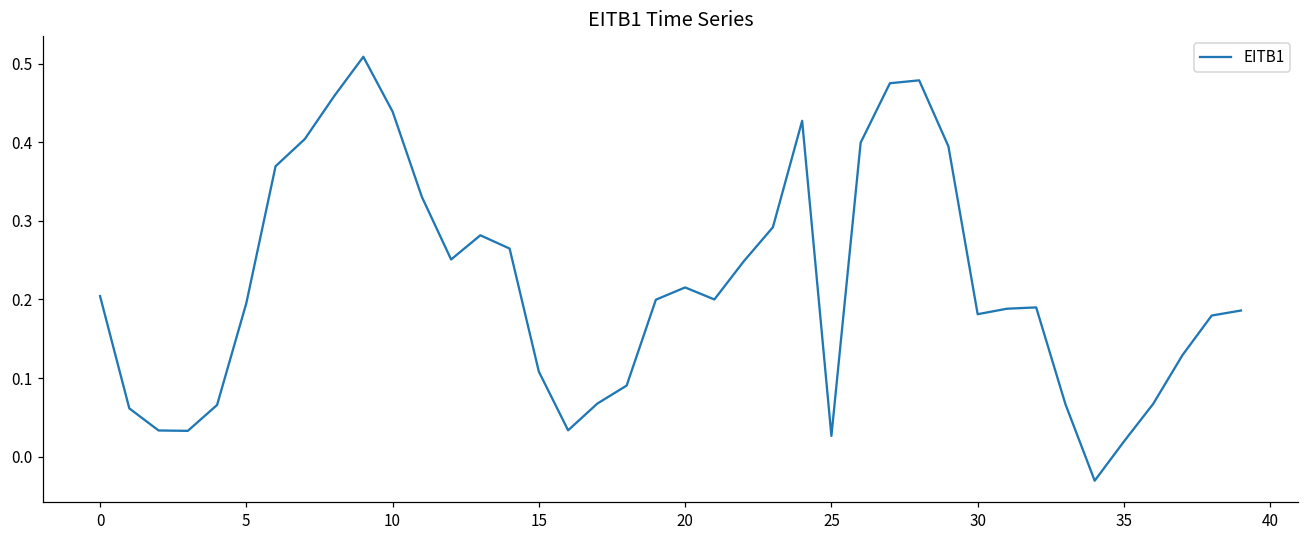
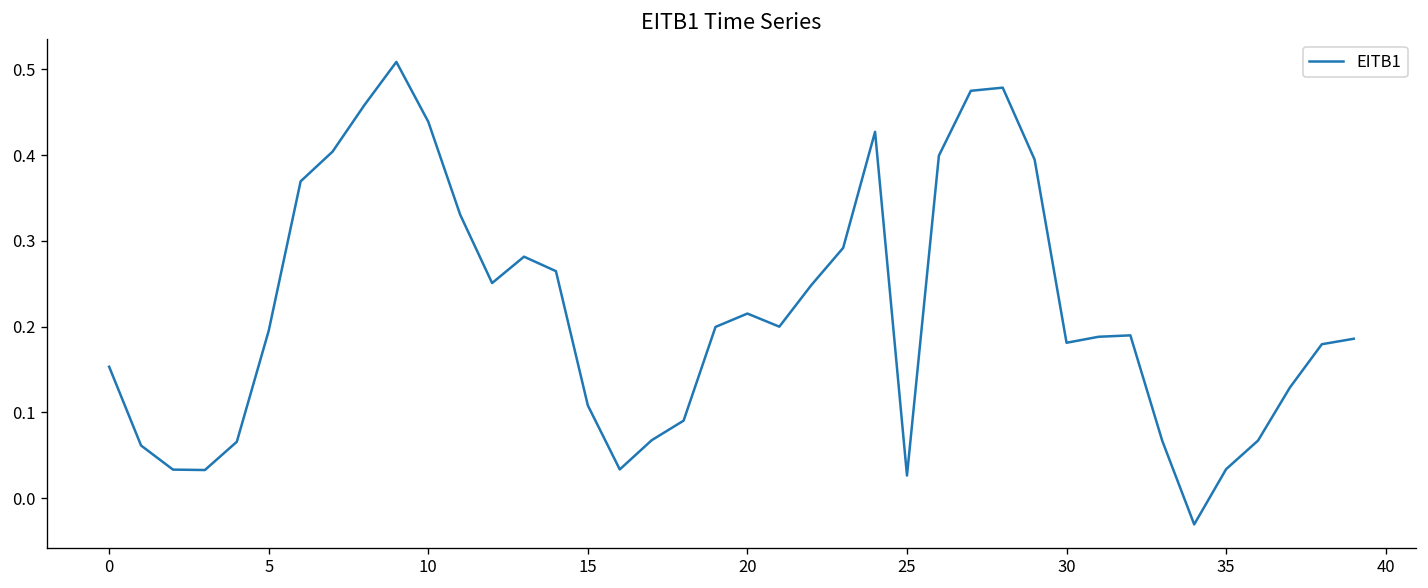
  {
-   "0": 0.20,
+   "0": 0.15,
    "5": 0.20,
    "10": 0.44,
    "15": 0.11,
    "20": 0.22,
    "25": 0.03,
    "30": 0.18,
-   "35": 0.02
+   "35": 0.03
  }
